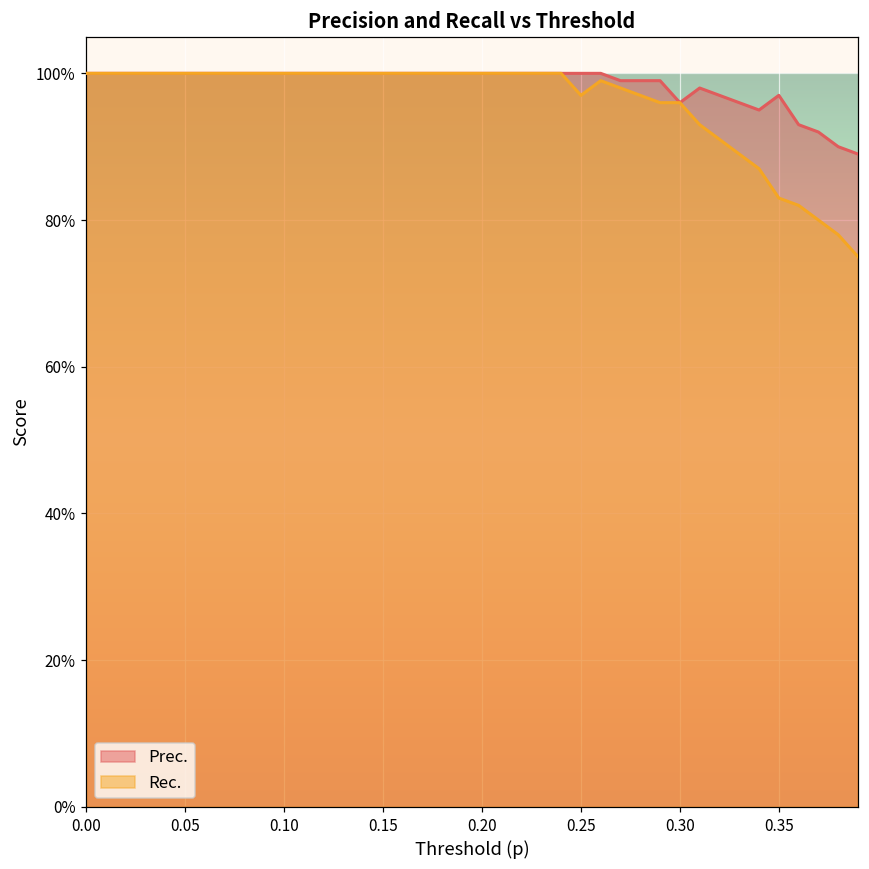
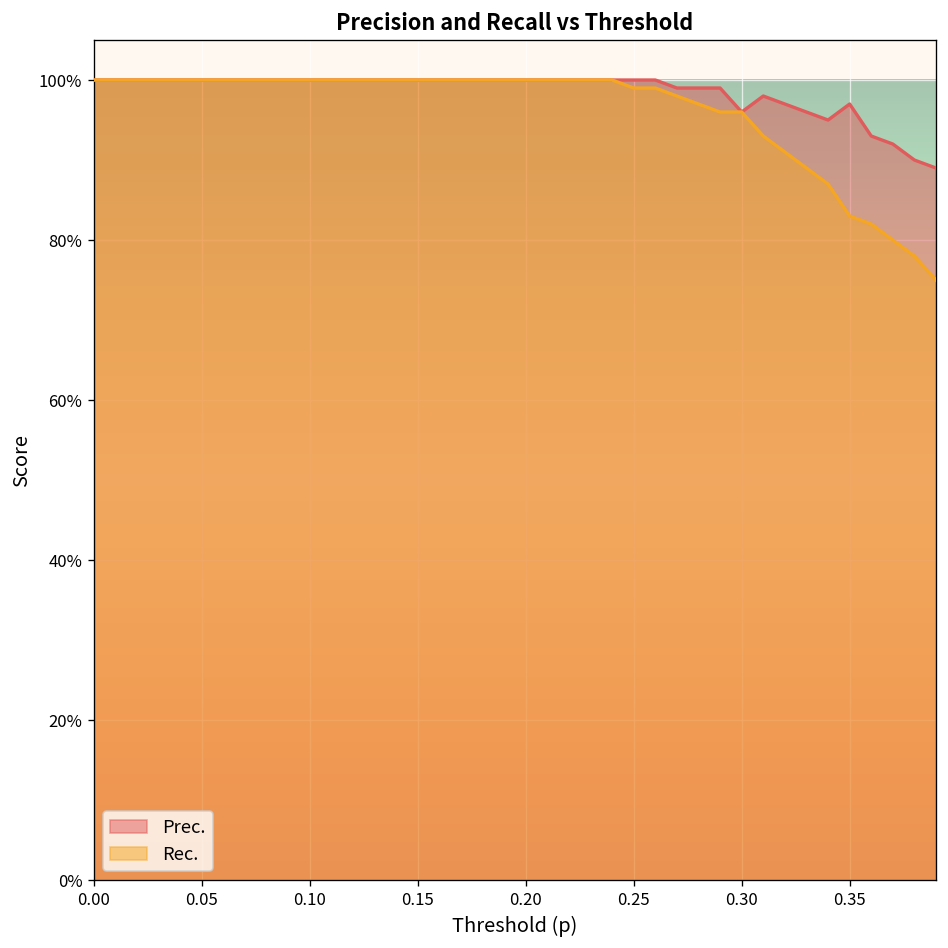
  {
    "Prec.": {
      "0.25": "100%",
      "0.35": "97%"
    },
    "Rec.": {
-     "0.25": "97%",
+     "0.25": "99%",
      "0.35": "83%"
    }
  }
